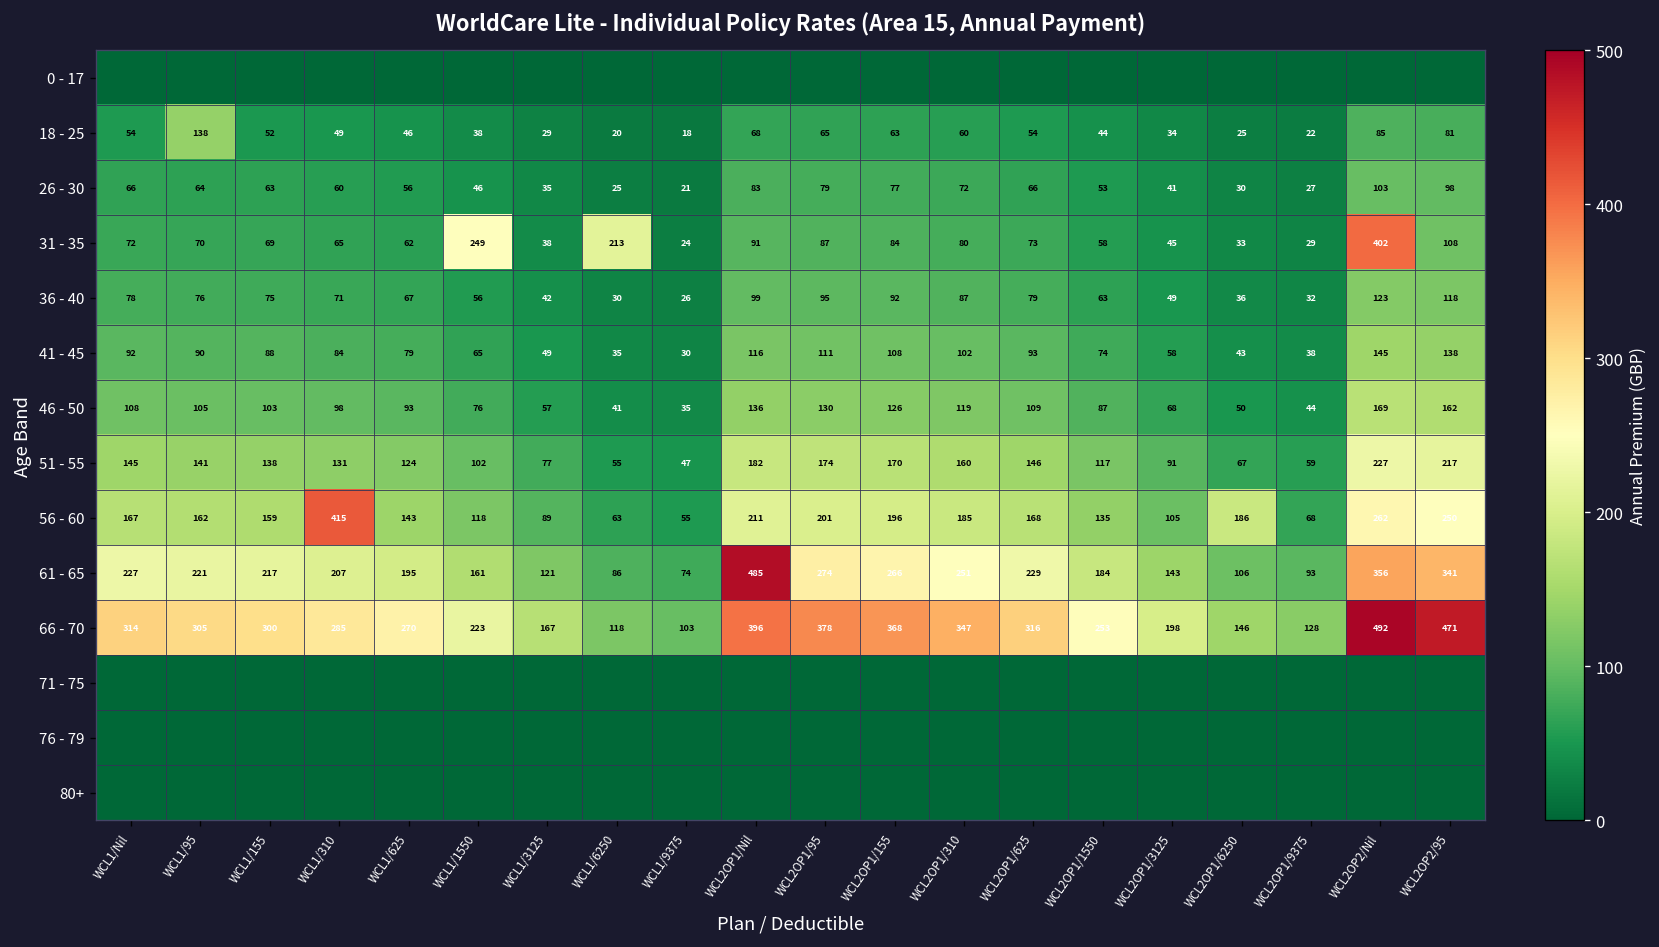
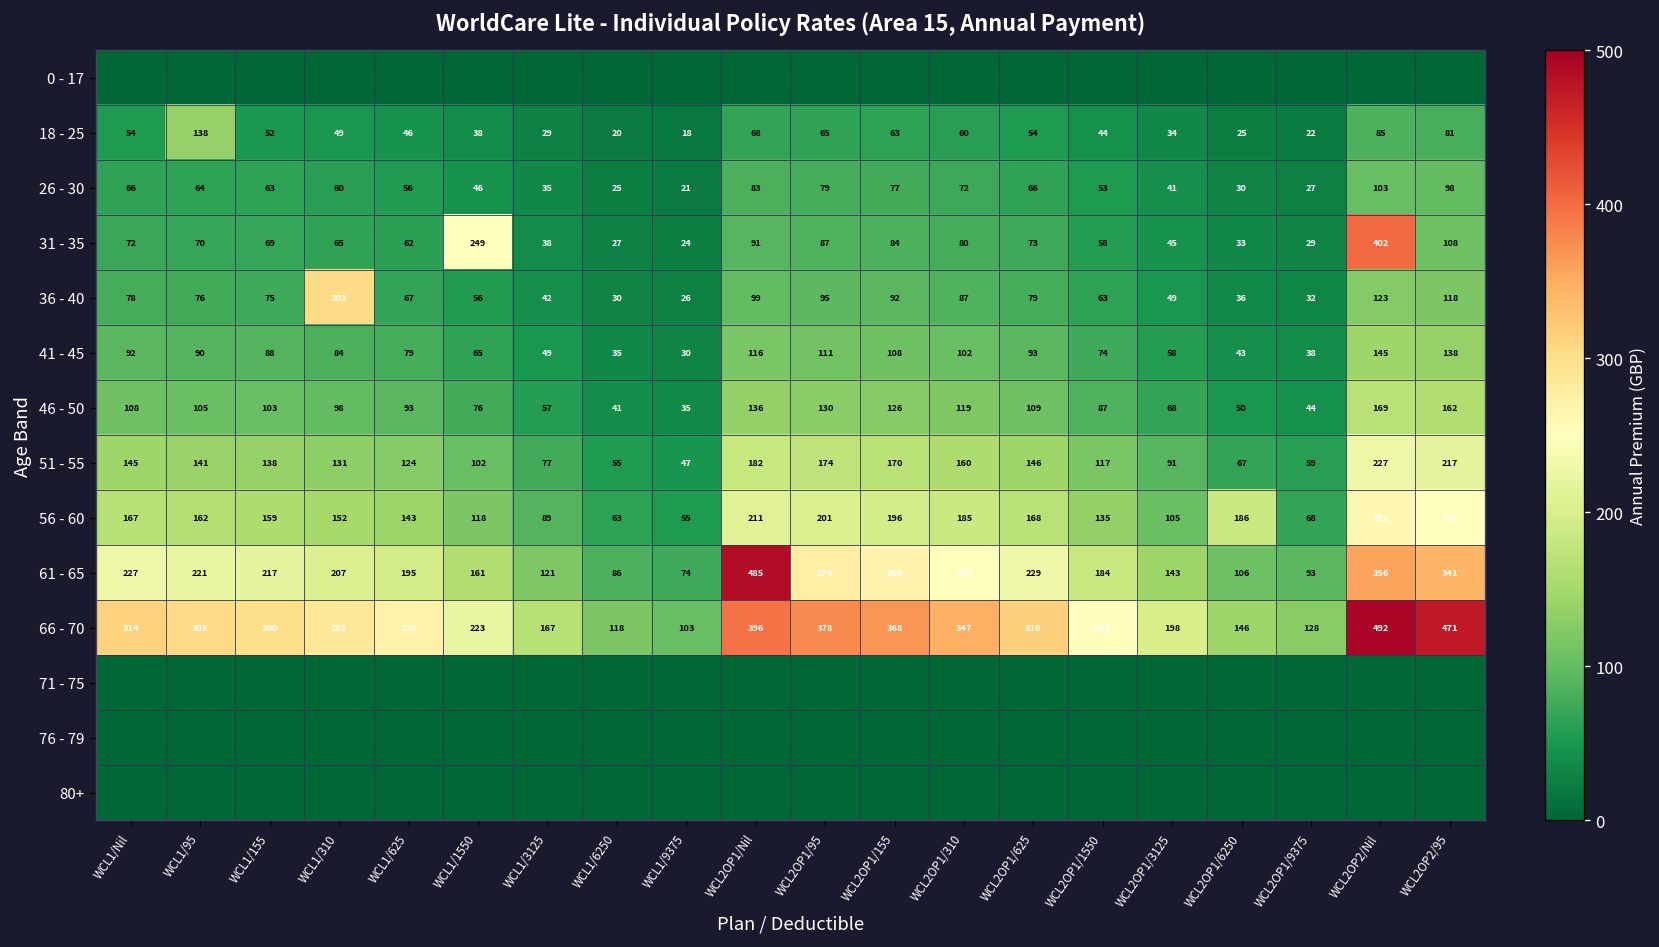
  {
    "18 - 25": {
      "WCL1/Nil": 54,
      "WCL1/95": 138,
      "WCL1/155": 52,
      "WCL1/310": 49,
      "WCL1/625": 46,
      "WCL1/1550": 38,
      "WCL1/3125": 29,
      "WCL1/6250": 20,
      "WCL1/9375": 18,
      "WCL2OP1/Nil": 68,
      "WCL2OP1/95": 65,
      "WCL2OP1/155": 63,
      "WCL2OP1/310": 60,
      "WCL2OP1/625": 54,
      "WCL2OP1/1550": 44,
      "WCL2OP1/3125": 34,
      "WCL2OP1/6250": 25,
      "WCL2OP1/9375": 22,
      "WCL2OP2/Nil": 85,
      "WCL2OP2/95": 81
    },
    "26 - 30": {
      "WCL1/Nil": 66,
      "WCL1/95": 64,
      "WCL1/155": 63,
      "WCL1/310": 60,
      "WCL1/625": 56,
      "WCL1/1550": 46,
      "WCL1/3125": 35,
      "WCL1/6250": 25,
      "WCL1/9375": 21,
      "WCL2OP1/Nil": 83,
      "WCL2OP1/95": 79,
      "WCL2OP1/155": 77,
      "WCL2OP1/310": 72,
      "WCL2OP1/625": 66,
      "WCL2OP1/1550": 53,
      "WCL2OP1/3125": 41,
      "WCL2OP1/6250": 30,
      "WCL2OP1/9375": 27,
      "WCL2OP2/Nil": 103,
      "WCL2OP2/95": 98
    },
    "31 - 35": {
      "WCL1/Nil": 72,
      "WCL1/95": 70,
      "WCL1/155": 69,
      "WCL1/310": 65,
      "WCL1/625": 62,
      "WCL1/1550": 249,
      "WCL1/3125": 38,
-     "WCL1/6250": 213,
+     "WCL1/6250": 27,
      "WCL1/9375": 24,
      "WCL2OP1/Nil": 91,
      "WCL2OP1/95": 87,
      "WCL2OP1/155": 84,
      "WCL2OP1/310": 80,
      "WCL2OP1/625": 73,
      "WCL2OP1/1550": 58,
      "WCL2OP1/3125": 45,
      "WCL2OP1/6250": 33,
      "WCL2OP1/9375": 29,
      "WCL2OP2/Nil": 402,
      "WCL2OP2/95": 108
    },
    "36 - 40": {
      "WCL1/Nil": 78,
      "WCL1/95": 76,
      "WCL1/155": 75,
-     "WCL1/310": 71,
+     "WCL1/310": 303,
      "WCL1/625": 67,
      "WCL1/1550": 56,
      "WCL1/3125": 42,
      "WCL1/6250": 30,
      "WCL1/9375": 26,
      "WCL2OP1/Nil": 99,
      "WCL2OP1/95": 95,
      "WCL2OP1/155": 92,
      "WCL2OP1/310": 87,
      "WCL2OP1/625": 79,
      "WCL2OP1/1550": 63,
      "WCL2OP1/3125": 49,
      "WCL2OP1/6250": 36,
      "WCL2OP1/9375": 32,
      "WCL2OP2/Nil": 123,
      "WCL2OP2/95": 118
    },
    "41 - 45": {
      "WCL1/Nil": 92,
      "WCL1/95": 90,
      "WCL1/155": 88,
      "WCL1/310": 84,
      "WCL1/625": 79,
      "WCL1/1550": 65,
      "WCL1/3125": 49,
      "WCL1/6250": 35,
      "WCL1/9375": 30,
      "WCL2OP1/Nil": 116,
      "WCL2OP1/95": 111,
      "WCL2OP1/155": 108,
      "WCL2OP1/310": 102,
      "WCL2OP1/625": 93,
      "WCL2OP1/1550": 74,
      "WCL2OP1/3125": 58,
      "WCL2OP1/6250": 43,
      "WCL2OP1/9375": 38,
      "WCL2OP2/Nil": 145,
      "WCL2OP2/95": 138
    },
    "46 - 50": {
      "WCL1/Nil": 108,
      "WCL1/95": 105,
      "WCL1/155": 103,
      "WCL1/310": 98,
      "WCL1/625": 93,
      "WCL1/1550": 76,
      "WCL1/3125": 57,
      "WCL1/6250": 41,
      "WCL1/9375": 35,
      "WCL2OP1/Nil": 136,
      "WCL2OP1/95": 130,
      "WCL2OP1/155": 126,
      "WCL2OP1/310": 119,
      "WCL2OP1/625": 109,
      "WCL2OP1/1550": 87,
      "WCL2OP1/3125": 68,
      "WCL2OP1/6250": 50,
      "WCL2OP1/9375": 44,
      "WCL2OP2/Nil": 169,
      "WCL2OP2/95": 162
    },
    "51 - 55": {
      "WCL1/Nil": 145,
      "WCL1/95": 141,
      "WCL1/155": 138,
      "WCL1/310": 131,
      "WCL1/625": 124,
      "WCL1/1550": 102,
      "WCL1/3125": 77,
      "WCL1/6250": 55,
      "WCL1/9375": 47,
      "WCL2OP1/Nil": 182,
      "WCL2OP1/95": 174,
      "WCL2OP1/155": 170,
      "WCL2OP1/310": 160,
      "WCL2OP1/625": 146,
      "WCL2OP1/1550": 117,
      "WCL2OP1/3125": 91,
      "WCL2OP1/6250": 67,
      "WCL2OP1/9375": 59,
      "WCL2OP2/Nil": 227,
      "WCL2OP2/95": 217
    },
    "56 - 60": {
      "WCL1/Nil": 167,
      "WCL1/95": 162,
      "WCL1/155": 159,
-     "WCL1/310": 415,
+     "WCL1/310": 152,
      "WCL1/625": 143,
      "WCL1/1550": 118,
      "WCL1/3125": 89,
      "WCL1/6250": 63,
      "WCL1/9375": 55,
      "WCL2OP1/Nil": 211,
      "WCL2OP1/95": 201,
      "WCL2OP1/155": 196,
      "WCL2OP1/310": 185,
      "WCL2OP1/625": 168,
      "WCL2OP1/1550": 135,
      "WCL2OP1/3125": 105,
      "WCL2OP1/6250": 186,
      "WCL2OP1/9375": 68,
      "WCL2OP2/Nil": 262,
      "WCL2OP2/95": 250
    },
    "61 - 65": {
      "WCL1/Nil": 227,
      "WCL1/95": 221,
      "WCL1/155": 217,
      "WCL1/310": 207,
      "WCL1/625": 195,
      "WCL1/1550": 161,
      "WCL1/3125": 121,
      "WCL1/6250": 86,
      "WCL1/9375": 74,
      "WCL2OP1/Nil": 485,
      "WCL2OP1/95": 274,
      "WCL2OP1/155": 266,
      "WCL2OP1/310": 251,
      "WCL2OP1/625": 229,
      "WCL2OP1/1550": 184,
      "WCL2OP1/3125": 143,
      "WCL2OP1/6250": 106,
      "WCL2OP1/9375": 93,
      "WCL2OP2/Nil": 356,
      "WCL2OP2/95": 341
    },
    "66 - 70": {
      "WCL1/Nil": 314,
      "WCL1/95": 305,
      "WCL1/155": 300,
      "WCL1/310": 285,
      "WCL1/625": 270,
      "WCL1/1550": 223,
      "WCL1/3125": 167,
      "WCL1/6250": 118,
      "WCL1/9375": 103,
      "WCL2OP1/Nil": 396,
      "WCL2OP1/95": 378,
      "WCL2OP1/155": 368,
      "WCL2OP1/310": 347,
      "WCL2OP1/625": 316,
      "WCL2OP1/1550": 253,
      "WCL2OP1/3125": 198,
      "WCL2OP1/6250": 146,
      "WCL2OP1/9375": 128,
      "WCL2OP2/Nil": 492,
      "WCL2OP2/95": 471
    }
  }
